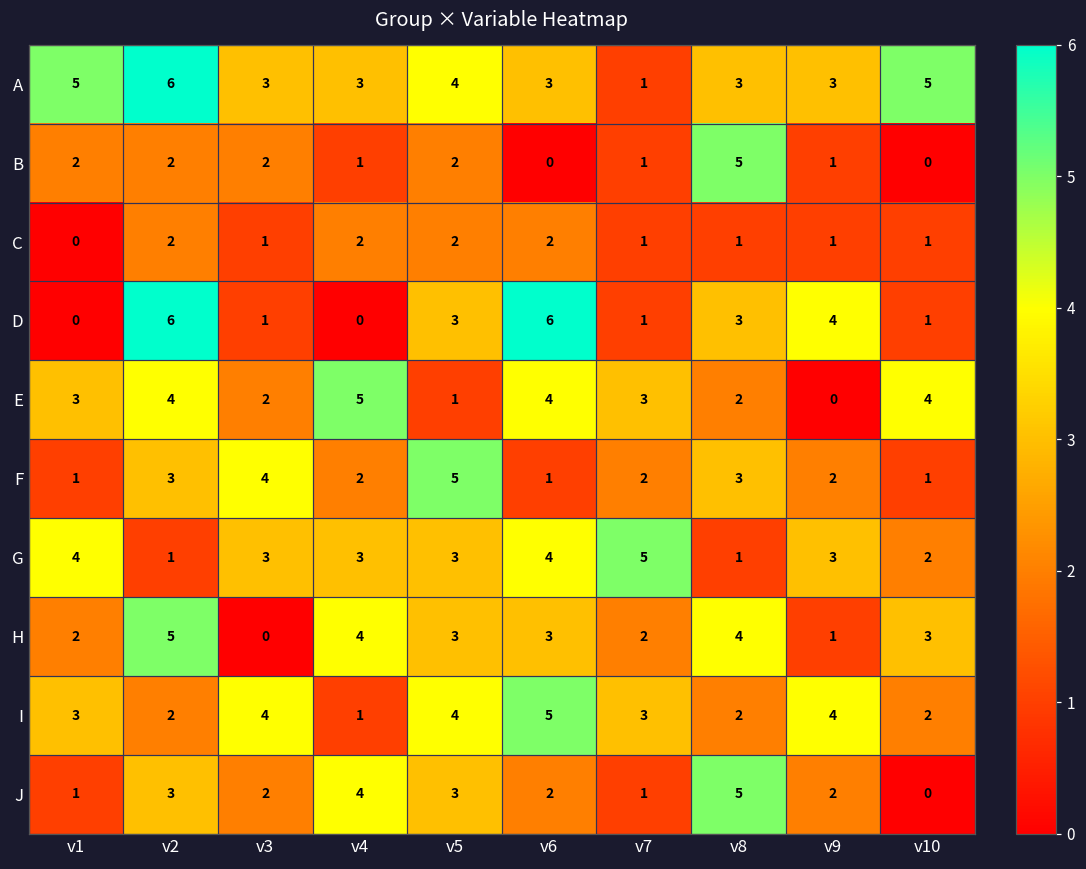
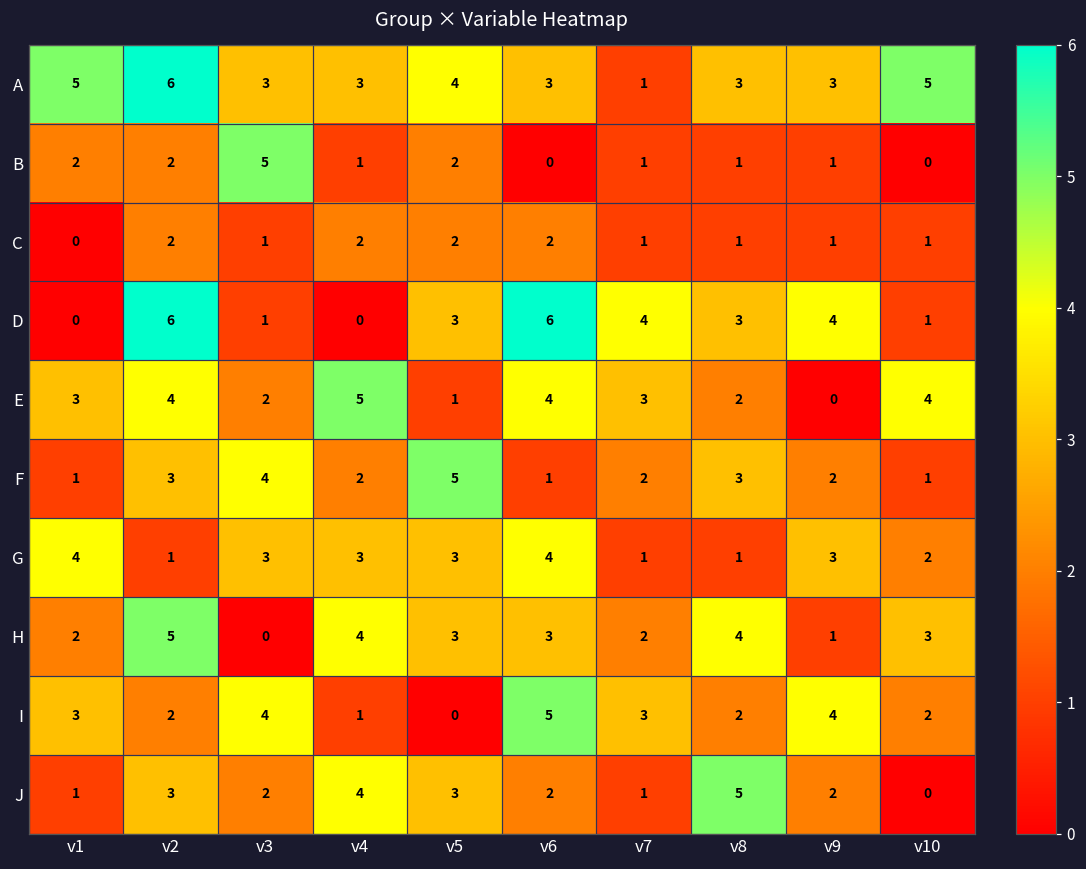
  {
    "A": {
      "v1": 5,
      "v2": 6,
      "v3": 3,
      "v4": 3,
      "v5": 4,
      "v6": 3,
      "v7": 1,
      "v8": 3,
      "v9": 3,
      "v10": 5
    },
    "B": {
      "v1": 2,
      "v2": 2,
-     "v3": 2,
+     "v3": 5,
      "v4": 1,
      "v5": 2,
      "v6": 0,
      "v7": 1,
-     "v8": 5,
+     "v8": 1,
      "v9": 1,
      "v10": 0
    },
    "C": {
      "v1": 0,
      "v2": 2,
      "v3": 1,
      "v4": 2,
      "v5": 2,
      "v6": 2,
      "v7": 1,
      "v8": 1,
      "v9": 1,
      "v10": 1
    },
    "D": {
      "v1": 0,
      "v2": 6,
      "v3": 1,
      "v4": 0,
      "v5": 3,
      "v6": 6,
-     "v7": 1,
+     "v7": 4,
      "v8": 3,
      "v9": 4,
      "v10": 1
    },
    "E": {
      "v1": 3,
      "v2": 4,
      "v3": 2,
      "v4": 5,
      "v5": 1,
      "v6": 4,
      "v7": 3,
      "v8": 2,
      "v9": 0,
      "v10": 4
    },
    "F": {
      "v1": 1,
      "v2": 3,
      "v3": 4,
      "v4": 2,
      "v5": 5,
      "v6": 1,
      "v7": 2,
      "v8": 3,
      "v9": 2,
      "v10": 1
    },
    "G": {
      "v1": 4,
      "v2": 1,
      "v3": 3,
      "v4": 3,
      "v5": 3,
      "v6": 4,
-     "v7": 5,
+     "v7": 1,
      "v8": 1,
      "v9": 3,
      "v10": 2
    },
    "H": {
      "v1": 2,
      "v2": 5,
      "v3": 0,
      "v4": 4,
      "v5": 3,
      "v6": 3,
      "v7": 2,
      "v8": 4,
      "v9": 1,
      "v10": 3
    },
    "I": {
      "v1": 3,
      "v2": 2,
      "v3": 4,
      "v4": 1,
-     "v5": 4,
+     "v5": 0,
      "v6": 5,
      "v7": 3,
      "v8": 2,
      "v9": 4,
      "v10": 2
    },
    "J": {
      "v1": 1,
      "v2": 3,
      "v3": 2,
      "v4": 4,
      "v5": 3,
      "v6": 2,
      "v7": 1,
      "v8": 5,
      "v9": 2,
      "v10": 0
    }
  }
